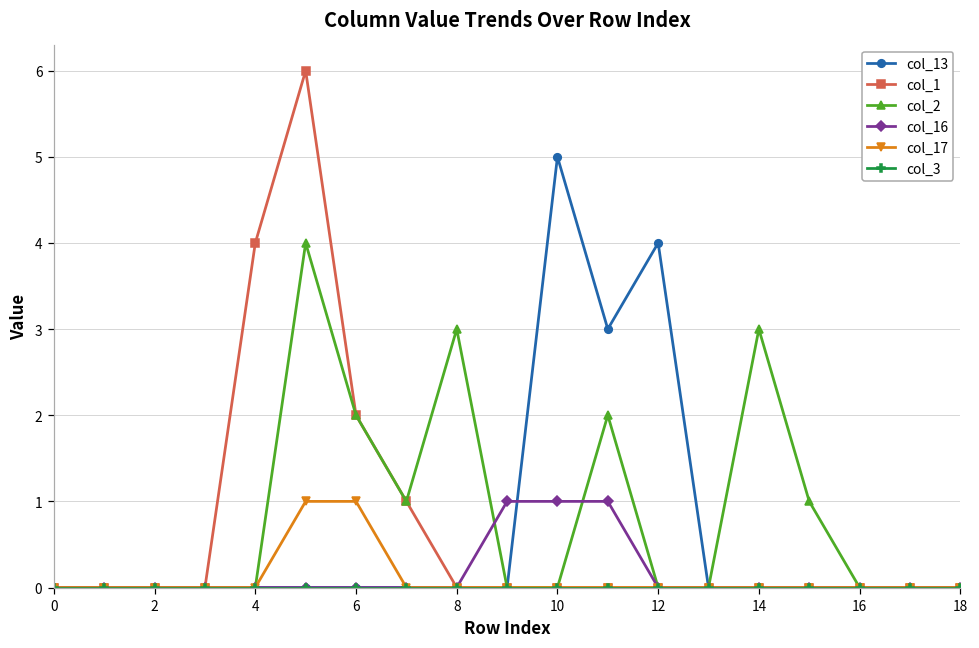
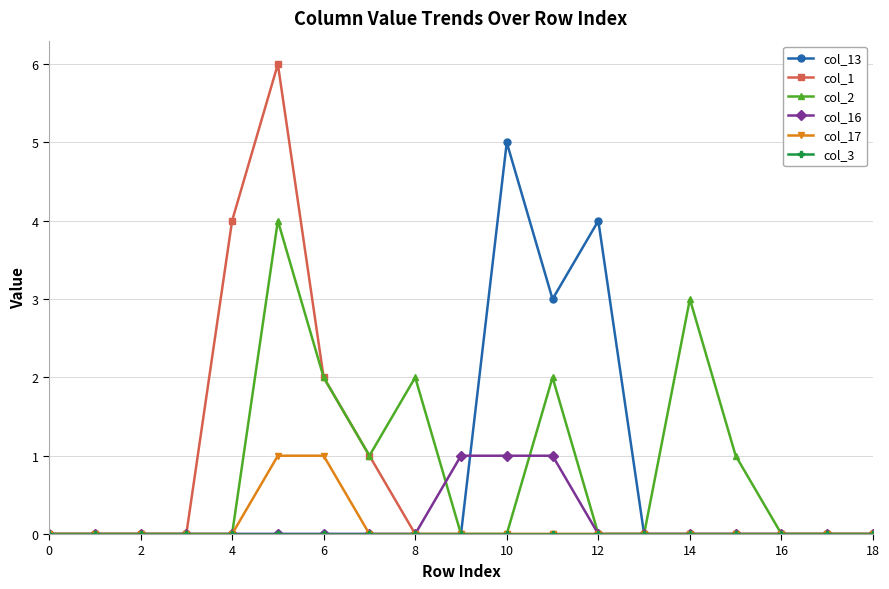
  {
    "col_13": {
      "10": 5,
      "12": 4
    },
    "col_1": {
      "4": 4
    },
    "col_2": {
-     "8": 3,
+     "8": 2,
      "14": 3
    },
    "col_16": {
      "10": 1
    },
    "col_17": {
      "6": 1
    }
  }
